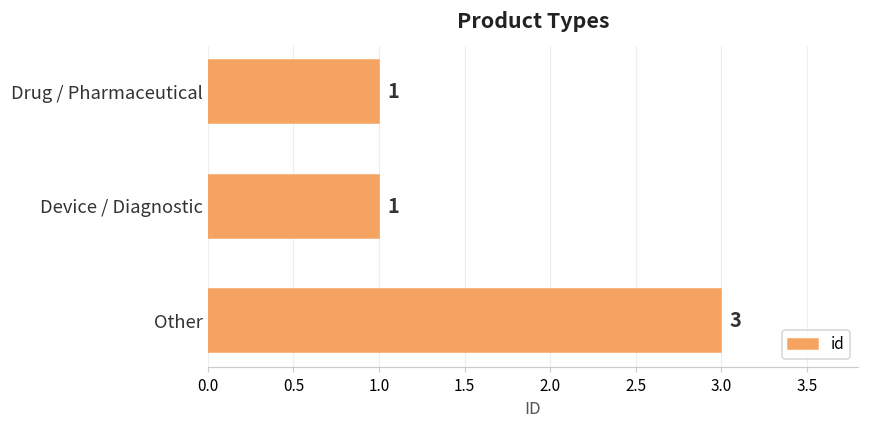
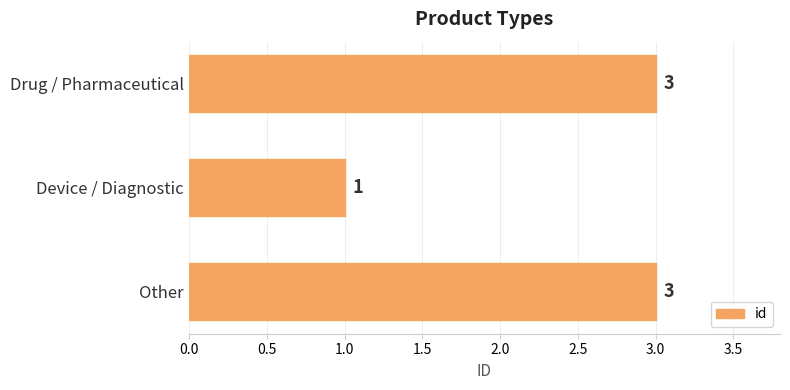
  {
-   "Drug / Pharmaceutical": 1,
+   "Drug / Pharmaceutical": 3,
    "Device / Diagnostic": 1,
    "Other": 3
  }
